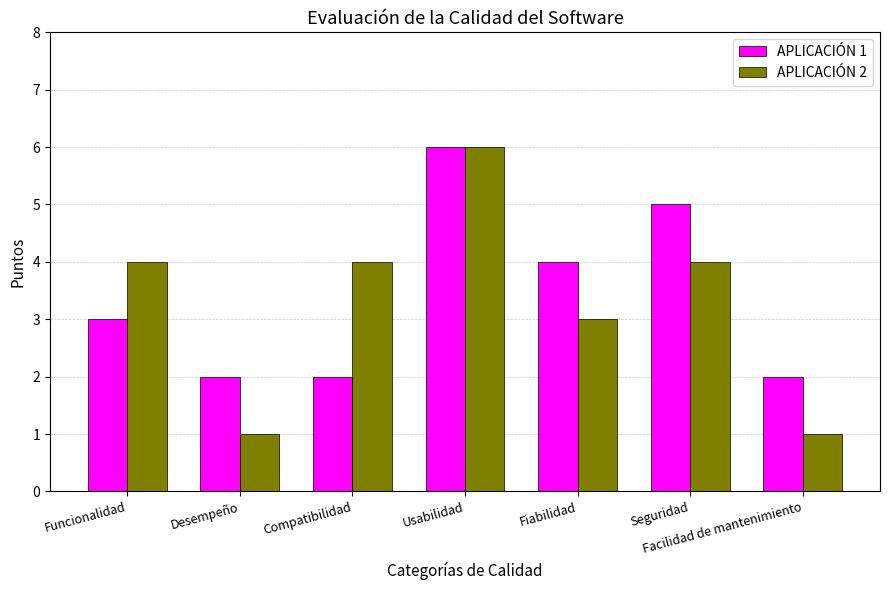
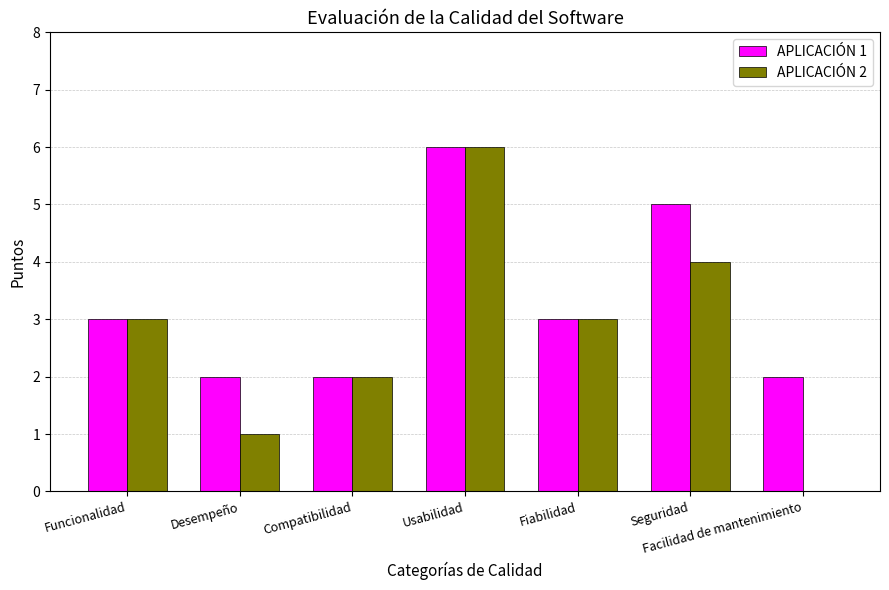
  {
    "APLICACIÓN 1": {
      "Funcionalidad": 3,
      "Desempeño": 2,
      "Compatibilidad": 2,
      "Usabilidad": 6,
-     "Fiabilidad": 4,
+     "Fiabilidad": 3,
      "Seguridad": 5,
      "Facilidad de mantenimiento": 2
    },
    "APLICACIÓN 2": {
-     "Funcionalidad": 4,
+     "Funcionalidad": 3,
      "Desempeño": 1,
-     "Compatibilidad": 4,
+     "Compatibilidad": 2,
      "Usabilidad": 6,
      "Fiabilidad": 3,
      "Seguridad": 4,
-     "Facilidad de mantenimiento": 1
+     "Facilidad de mantenimiento": 0
    }
  }
